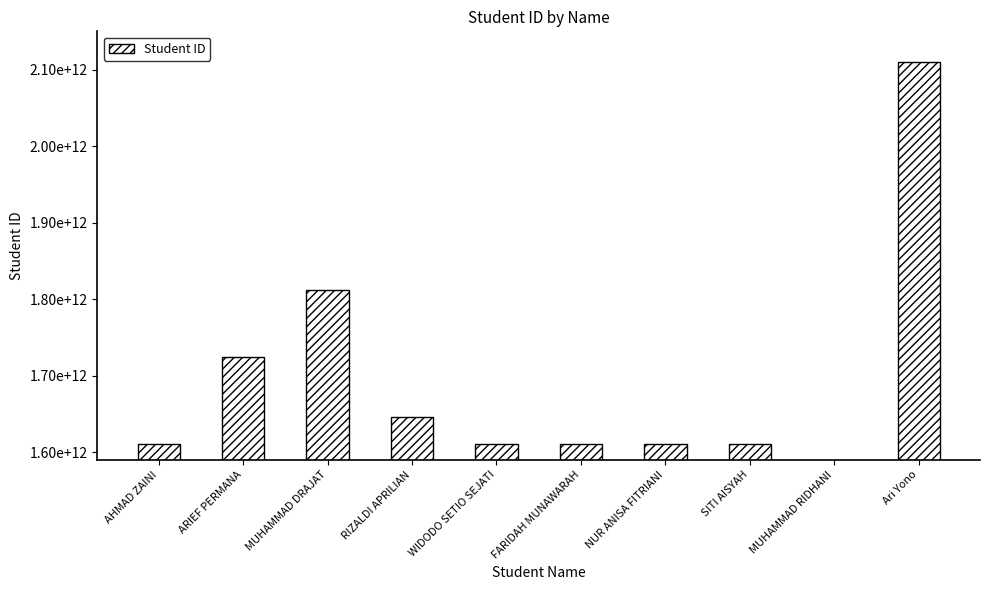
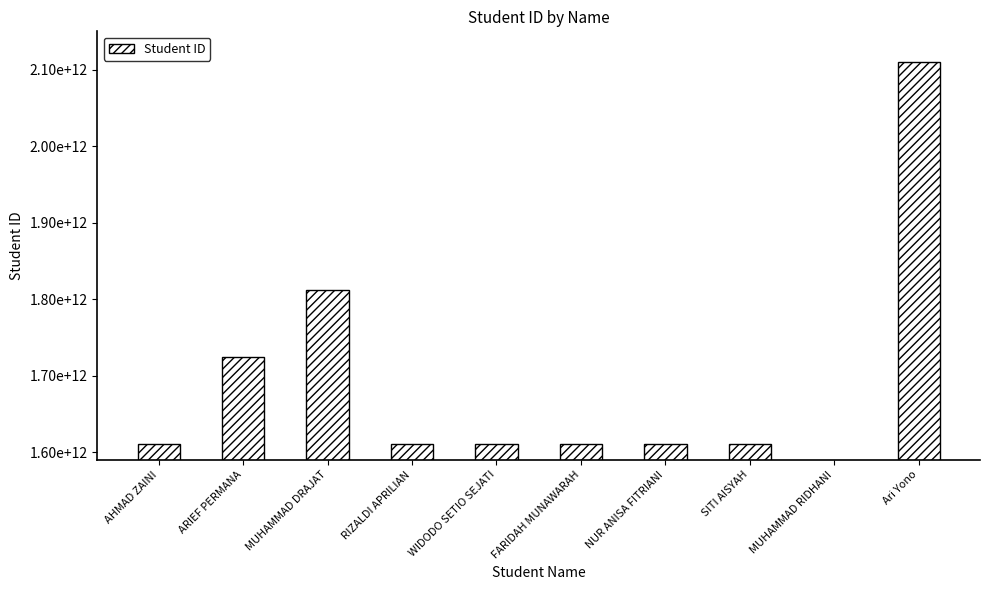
  {
    "AHMAD ZAINI": 1610000000000,
    "ARIEF PERMANA": 1720000000000,
    "MUHAMMAD DRAJAT": 1810000000000,
-   "RIZALDI APRILIAN": 1650000000000,
+   "RIZALDI APRILIAN": 1610000000000,
    "WIDODO SETIO SEJATI": 1610000000000,
    "FARIDAH MUNAWARAH": 1610000000000,
    "NUR ANISA FITRIANI": 1610000000000,
    "SITI AISYAH": 1610000000000,
    "Ari Yono": 2110000000000
  }
